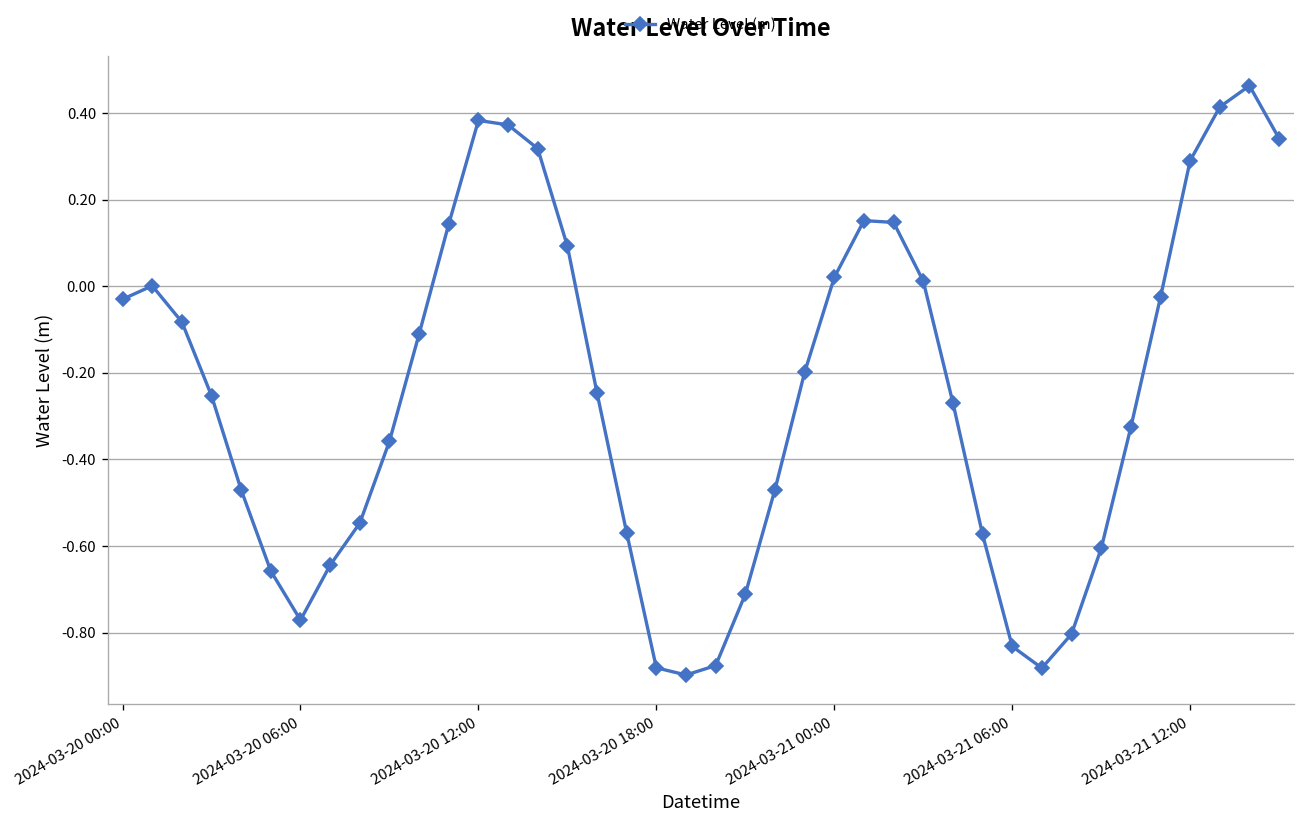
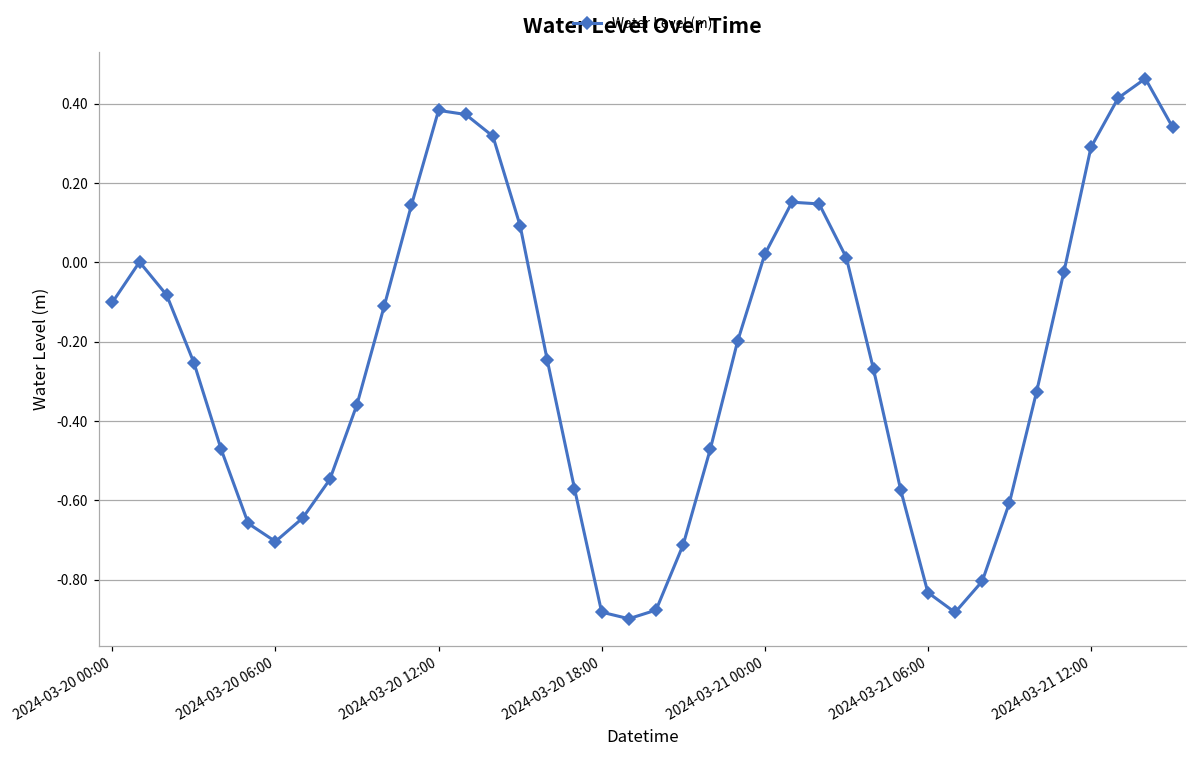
  {
-   "2024-03-20 00:00": -0.03,
-   "2024-03-20 06:00": -0.77,
+   "2024-03-20 00:00": -0.10,
+   "2024-03-20 06:00": -0.70,
    "2024-03-20 12:00": 0.38,
    "2024-03-20 18:00": -0.88,
    "2024-03-21 00:00": 0.02,
    "2024-03-21 06:00": -0.83,
    "2024-03-21 12:00": 0.29
  }
